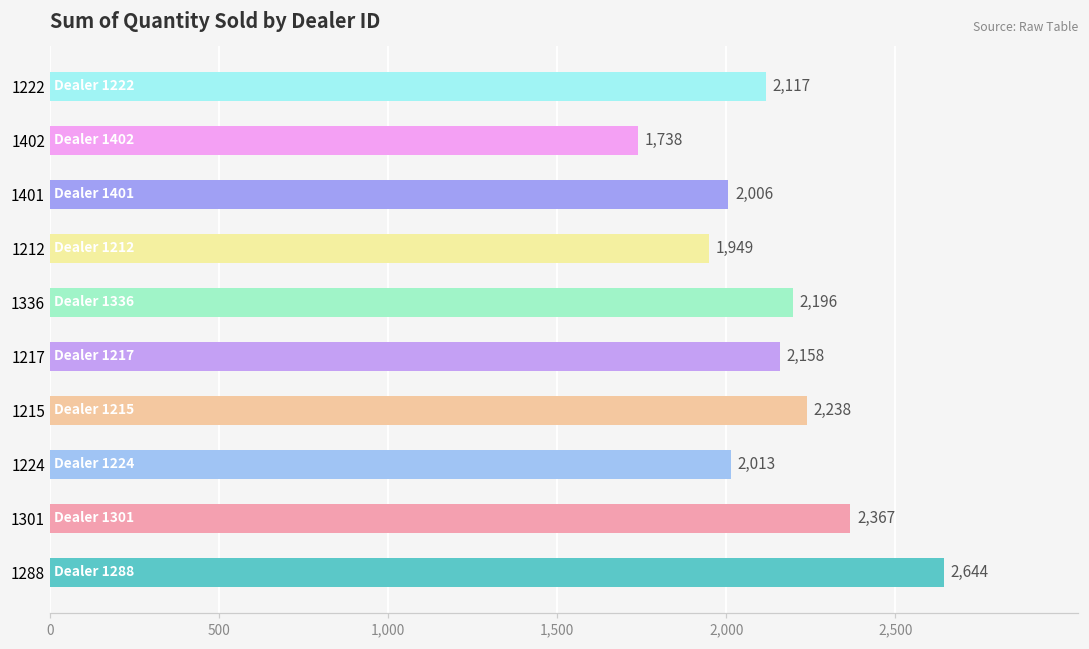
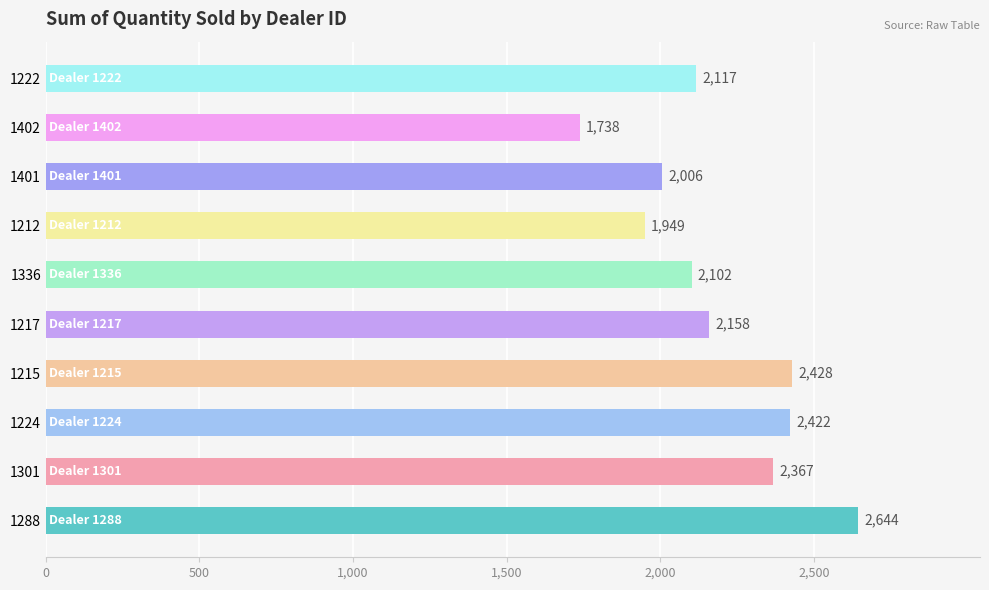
  {
    "1222": "2,117",
    "1402": "1,738",
    "1401": "2,006",
    "1212": "1,949",
-   "1336": "2,196",
+   "1336": "2,102",
    "1217": "2,158",
-   "1215": "2,238",
-   "1224": "2,013",
+   "1215": "2,428",
+   "1224": "2,422",
    "1301": "2,367",
    "1288": "2,644"
  }
